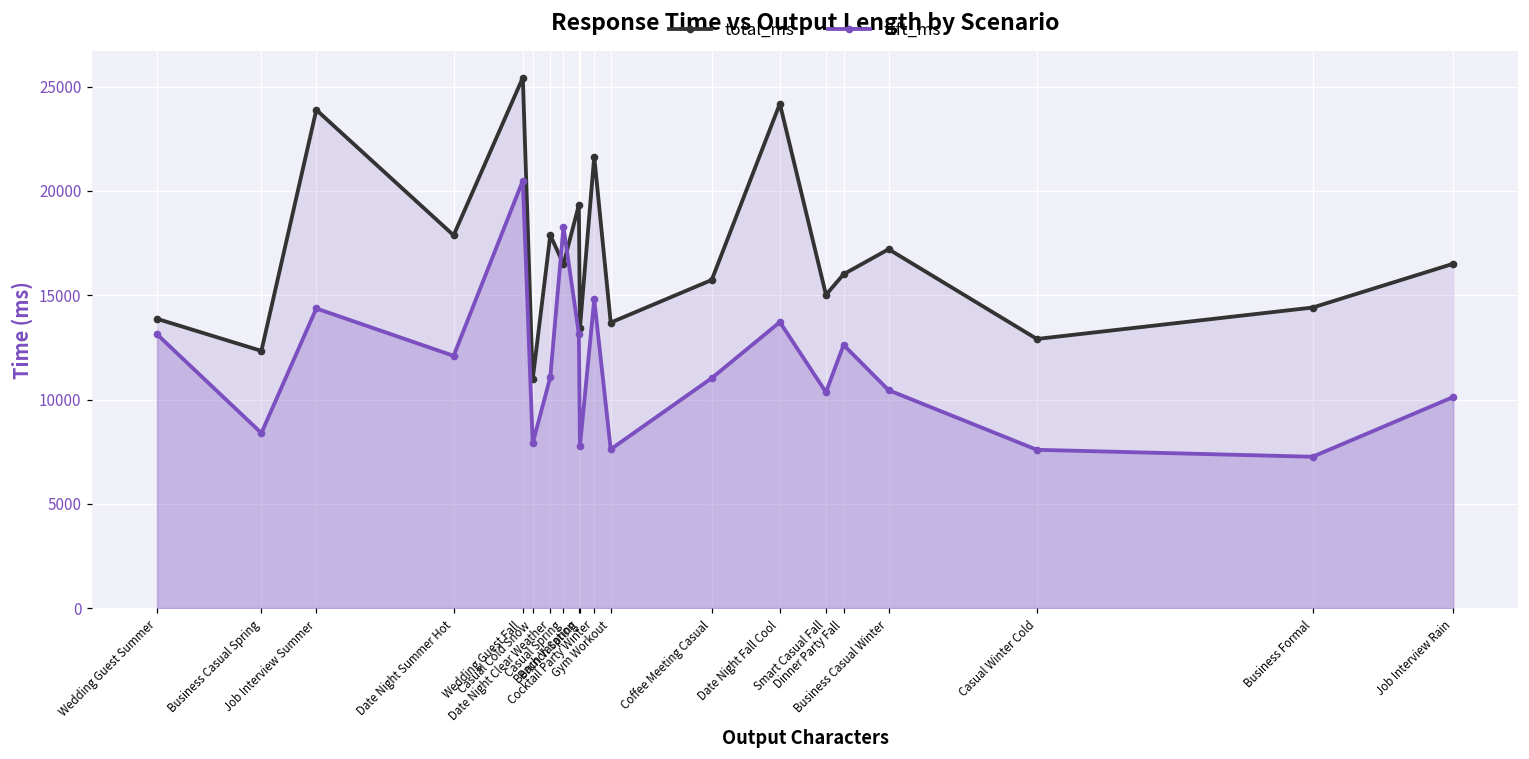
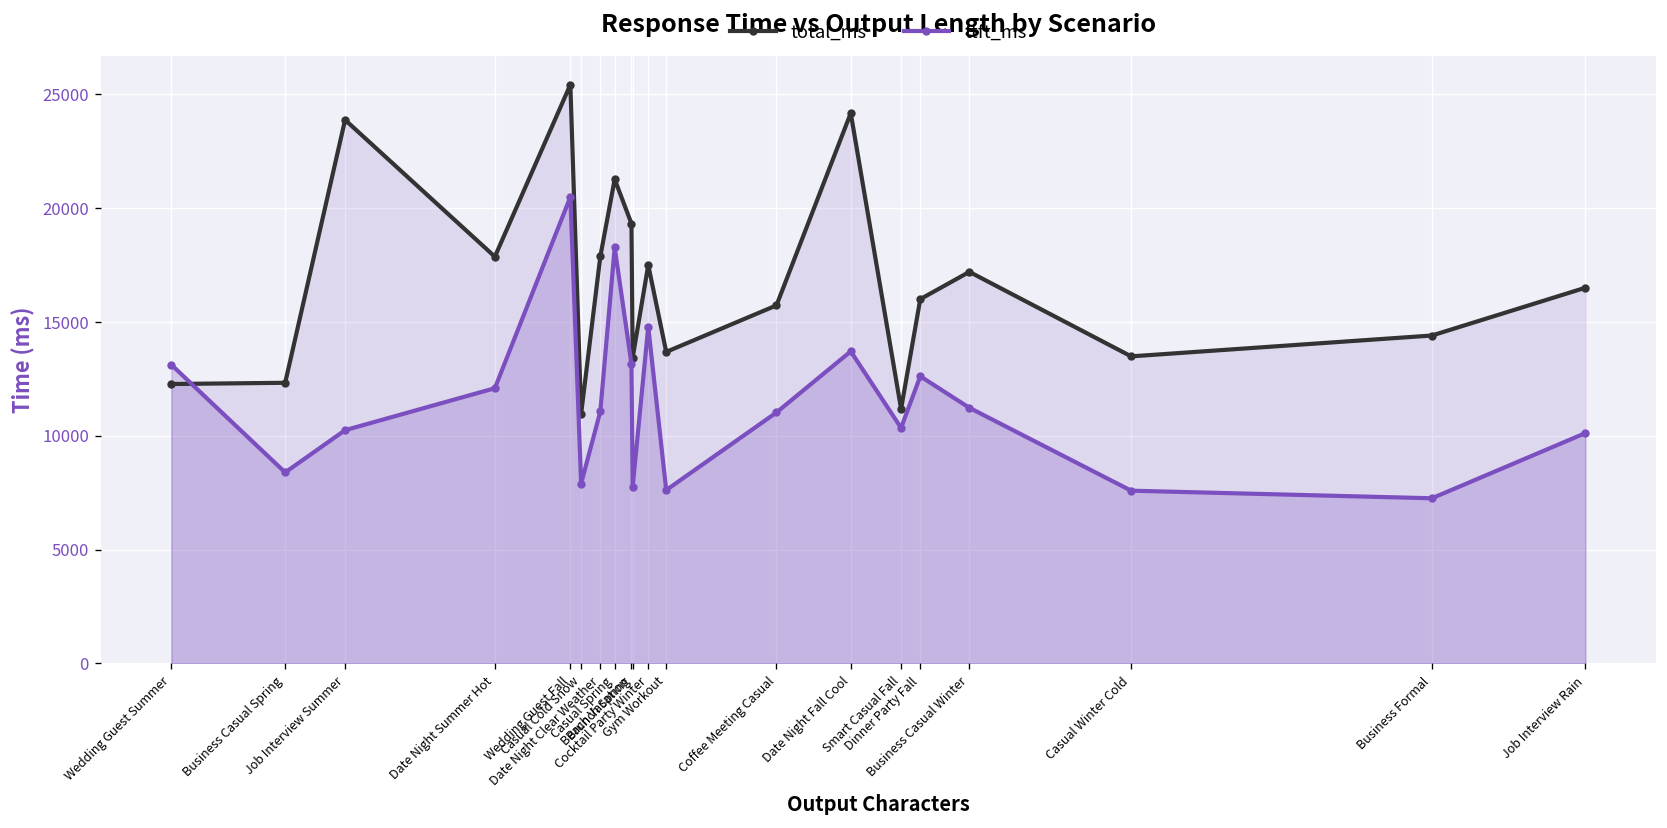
  {
    "total_ms": {
-     "Wedding Guest Summer": 13900,
+     "Wedding Guest Summer": 12300,
      "Business Casual Spring": 12300,
      "Job Interview Summer": 23900,
      "Date Night Summer Hot": 17900,
      "Wedding Guest Fall": 25400,
      "Casual Cold Snow": 11000,
      "Date Night Clear Weather": 17900,
-     "Casual Spring": 16500,
+     "Casual Spring": 21300,
      "Beach Vacation": 19300,
      "Brunch Spring": 13400,
-     "Cocktail Party Winter": 21600,
+     "Cocktail Party Winter": 17500,
      "Gym Workout": 13700,
      "Coffee Meeting Casual": 15700,
      "Date Night Fall Cool": 24200,
-     "Smart Casual Fall": 15000,
+     "Smart Casual Fall": 11200,
      "Dinner Party Fall": 16000,
      "Business Casual Winter": 17200,
-     "Casual Winter Cold": 12900,
+     "Casual Winter Cold": 13500,
      "Business Formal": 14400,
      "Job Interview Rain": 16500
    },
    "ttft_ms": {
      "Wedding Guest Summer": 13100,
      "Business Casual Spring": 8400,
-     "Job Interview Summer": 14400,
+     "Job Interview Summer": 10200,
      "Date Night Summer Hot": 12100,
      "Wedding Guest Fall": 20500,
      "Casual Cold Snow": 7900,
      "Date Night Clear Weather": 11100,
      "Casual Spring": 18300,
      "Beach Vacation": 13200,
      "Brunch Spring": 7800,
      "Cocktail Party Winter": 14800,
      "Gym Workout": 7600,
      "Coffee Meeting Casual": 11000,
      "Date Night Fall Cool": 13700,
      "Smart Casual Fall": 10300,
      "Dinner Party Fall": 12600,
-     "Business Casual Winter": 10400,
+     "Business Casual Winter": 11200,
      "Casual Winter Cold": 7600,
      "Business Formal": 7300,
      "Job Interview Rain": 10100
    }
  }
